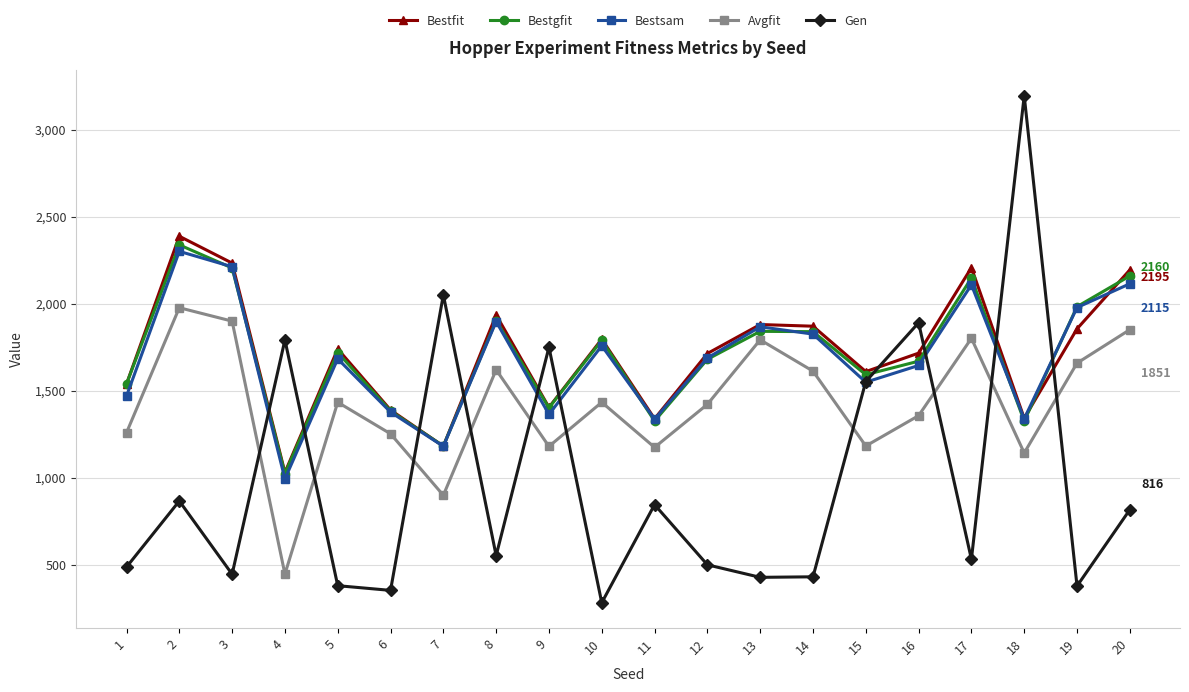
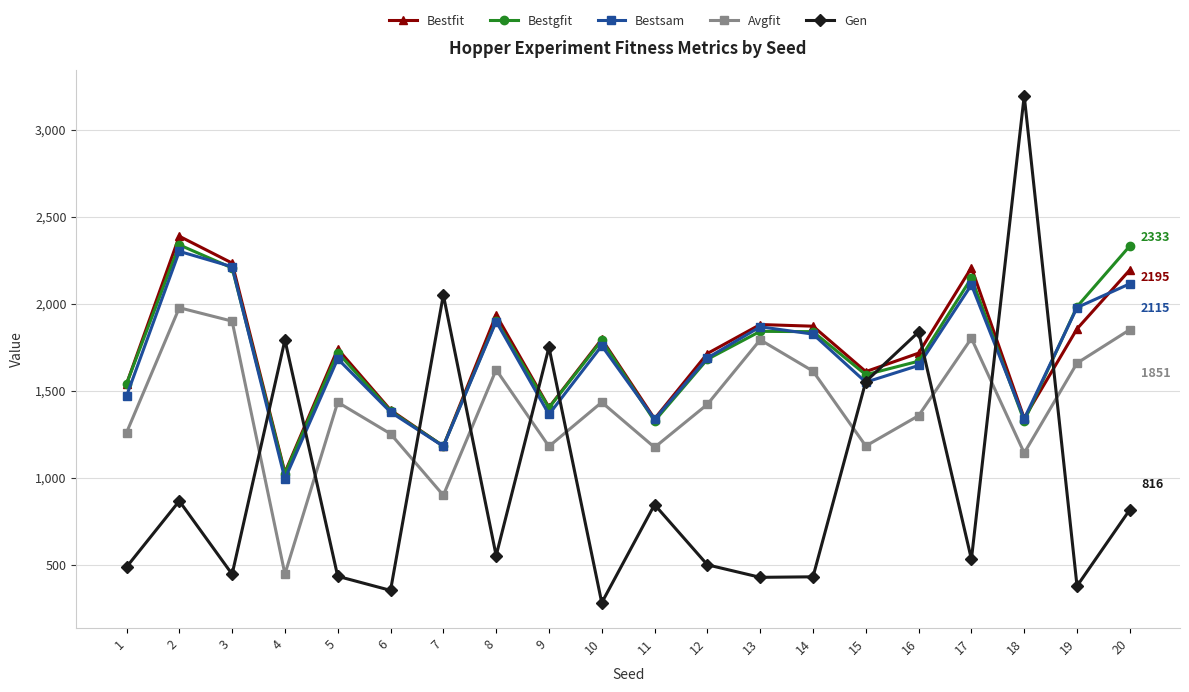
  {
    "Bestfit": {
      "2": "2,390",
      "3": "2,230",
      "5": "1,740",
      "8": "1,940",
      "12": "1,710",
      "14": "1,870",
      "15": "1,610",
      "16": "1,720",
      "17": "2,210",
      "19": "1,860"
    },
    "Bestgfit": {
-     "20": "2160"
+     "20": "2333"
    },
    "Bestsam": {
      "20": "2115"
    },
    "Avgfit": {
      "1": "1,260",
      "2": "1,980",
      "3": "1,900",
      "4": "450",
      "5": "1,430",
      "6": "1,250",
      "7": "900",
      "8": "1,620",
      "9": "1,180",
      "10": "1,430",
      "11": "1,170",
      "12": "1,420",
      "13": "1,790",
      "14": "1,610",
      "15": "1,180",
      "16": "1,360",
      "17": "1,800",
      "18": "1,140",
      "19": "1,660"
    },
    "Gen": {
      "1": "490",
      "2": "870",
      "3": "450",
      "4": "1,790",
-     "5": "380",
+     "5": "430",
      "6": "350",
      "7": "2,050",
      "8": "550",
      "9": "1,750",
      "10": "280",
      "11": "850",
      "12": "500",
      "13": "430",
      "14": "430",
-     "16": "1,890",
+     "16": "1,840",
      "17": "530",
      "18": "3,200",
      "19": "380"
    }
  }
